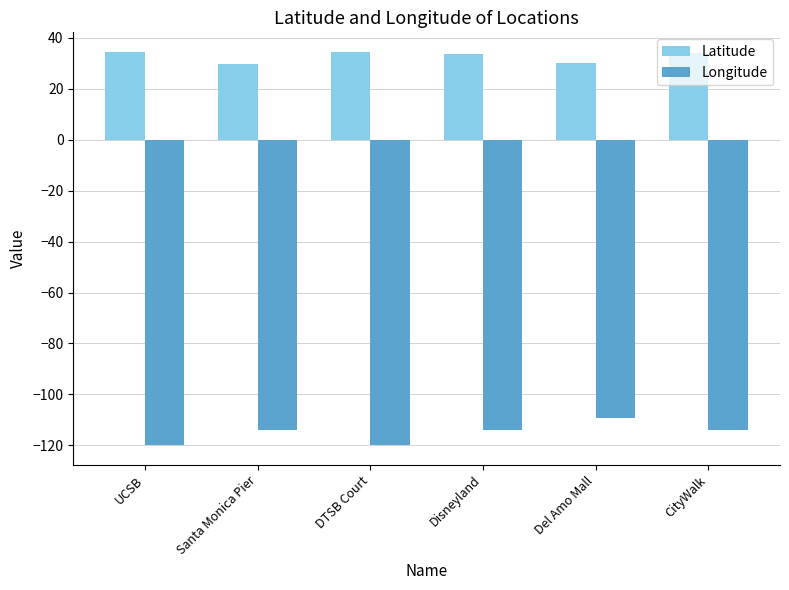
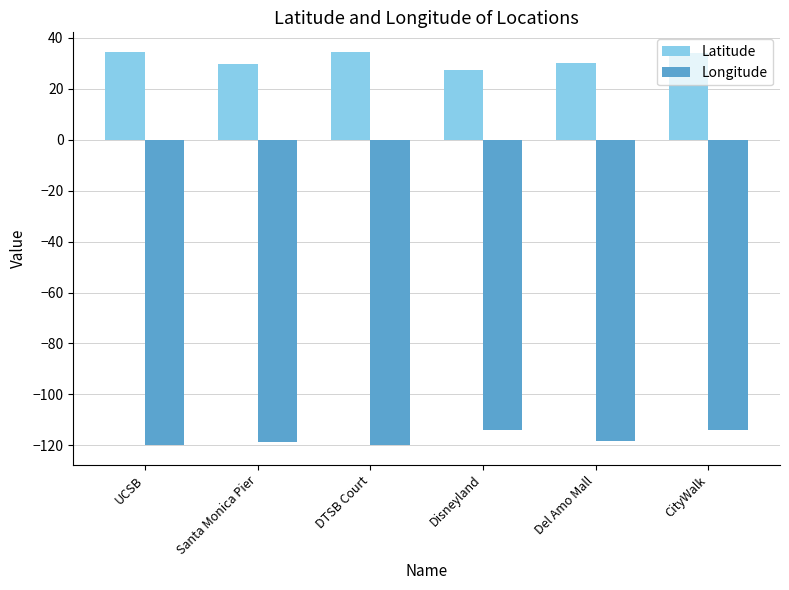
  {
    "Latitude": {
      "UCSB": 34,
      "Santa Monica Pier": 30,
      "DTSB Court": 34,
-     "Disneyland": 34,
+     "Disneyland": 27,
      "Del Amo Mall": 30
    },
    "Longitude": {
      "UCSB": -120,
-     "Santa Monica Pier": -114,
+     "Santa Monica Pier": -118,
      "DTSB Court": -120,
      "Disneyland": -114,
-     "Del Amo Mall": -109,
+     "Del Amo Mall": -118,
      "CityWalk": -114
    }
  }
